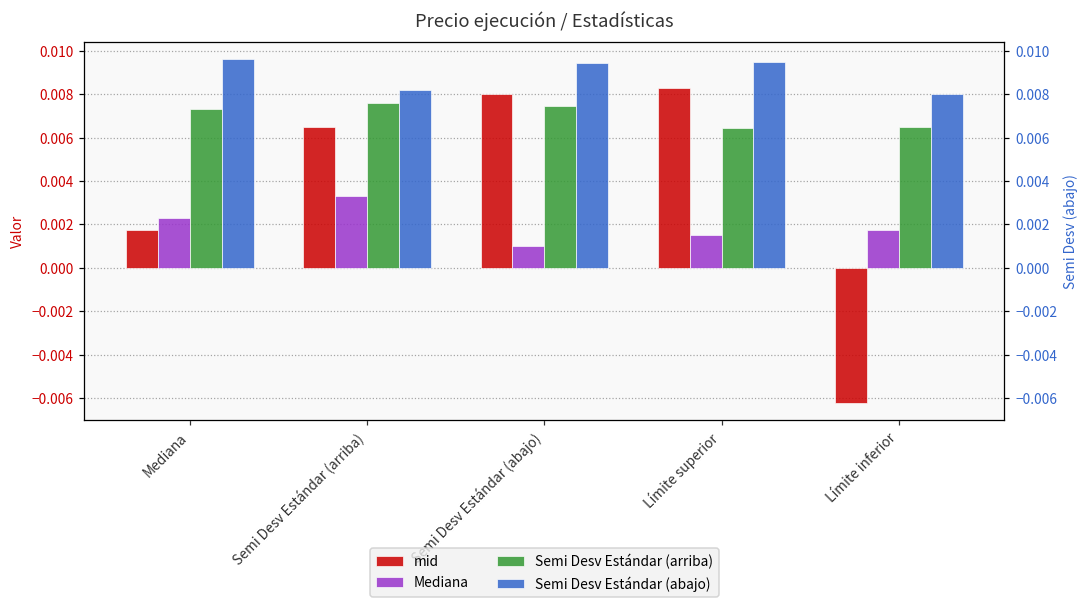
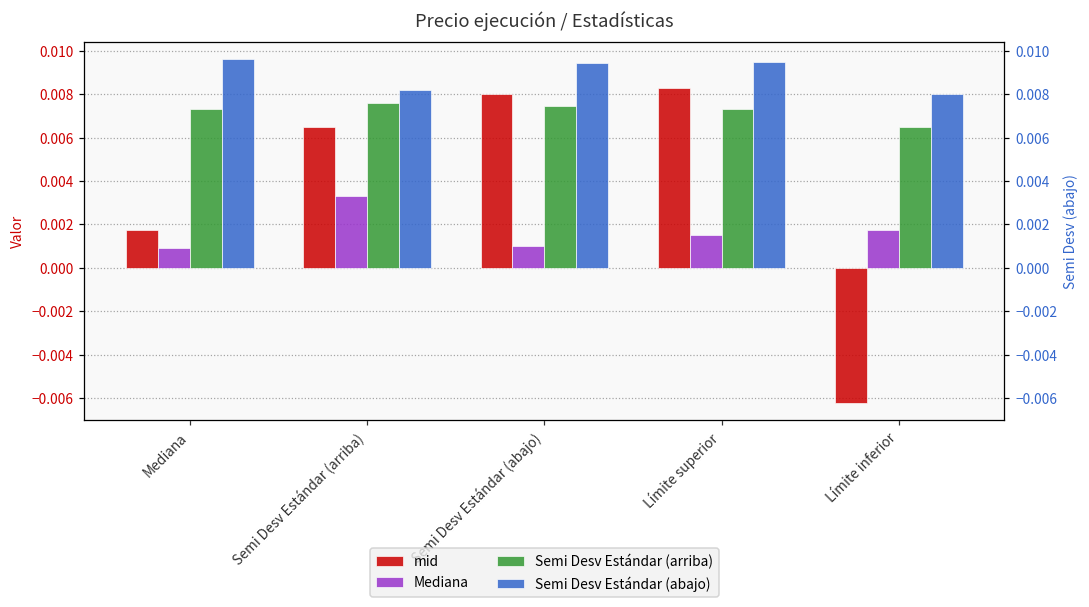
  {
    "mid": {
      "Mediana": 0.0018,
      "Semi Desv Estándar (arriba)": 0.0065,
      "Semi Desv Estándar (abajo)": 0.0080,
      "Límite superior": 0.0083,
      "Límite inferior": -0.0062
    },
    "Mediana": {
-     "Mediana": 0.0023,
+     "Mediana": 0.0009,
      "Semi Desv Estándar (arriba)": 0.0033,
      "Semi Desv Estándar (abajo)": 0.0010,
      "Límite superior": 0.0015,
      "Límite inferior": 0.0018
    },
    "Semi Desv Estándar (arriba)": {
      "Mediana": 0.0073,
      "Semi Desv Estándar (arriba)": 0.0076,
      "Semi Desv Estándar (abajo)": 0.0075,
-     "Límite superior": 0.0064,
+     "Límite superior": 0.0073,
      "Límite inferior": 0.0065
    },
    "Semi Desv Estándar (abajo)": {
      "Mediana": 0.0096,
      "Semi Desv Estándar (arriba)": 0.0082,
      "Semi Desv Estándar (abajo)": 0.0094,
      "Límite superior": 0.0095,
      "Límite inferior": 0.0080
    }
  }
